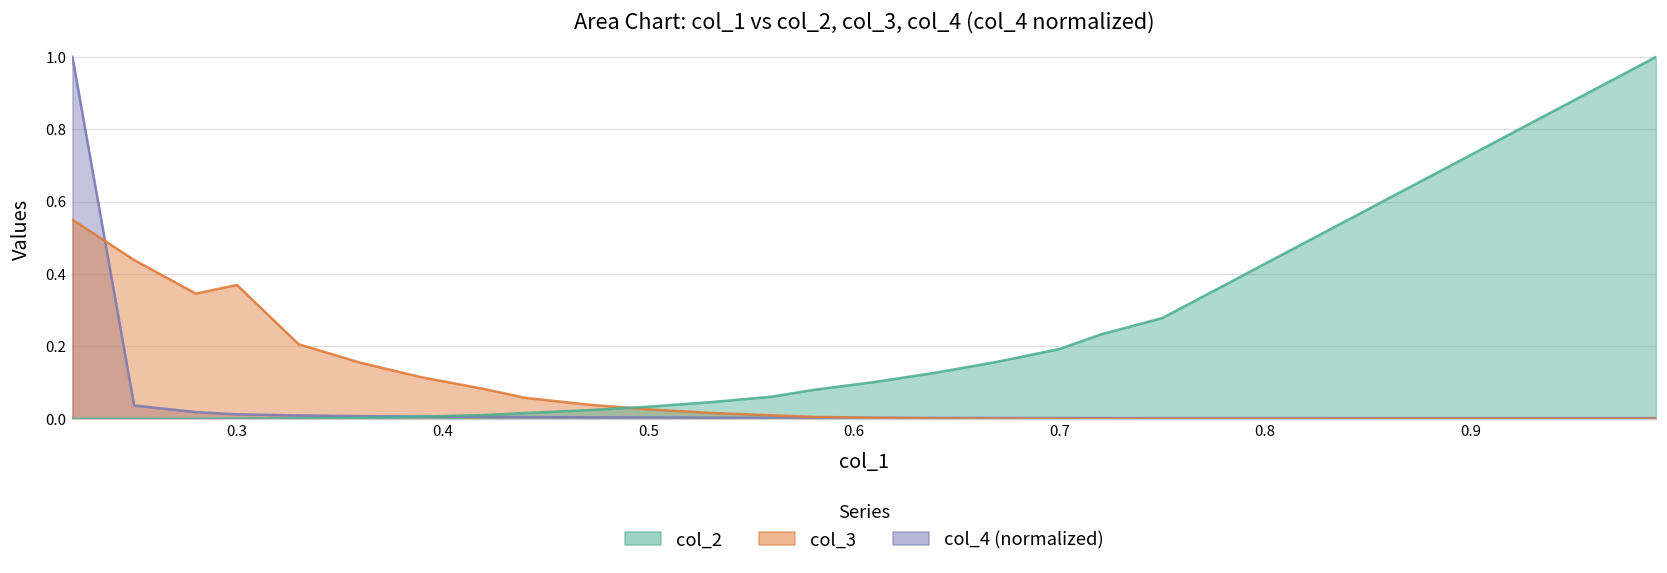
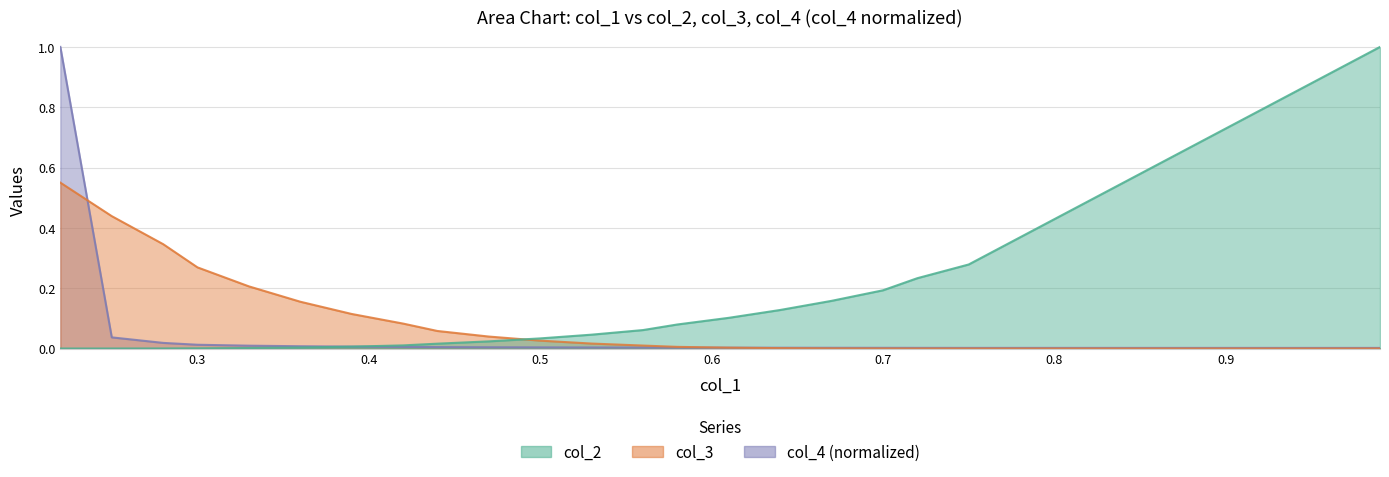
  {
    "col_3": {
-     "0.3": 0.37
+     "0.3": 0.27
    }
  }
